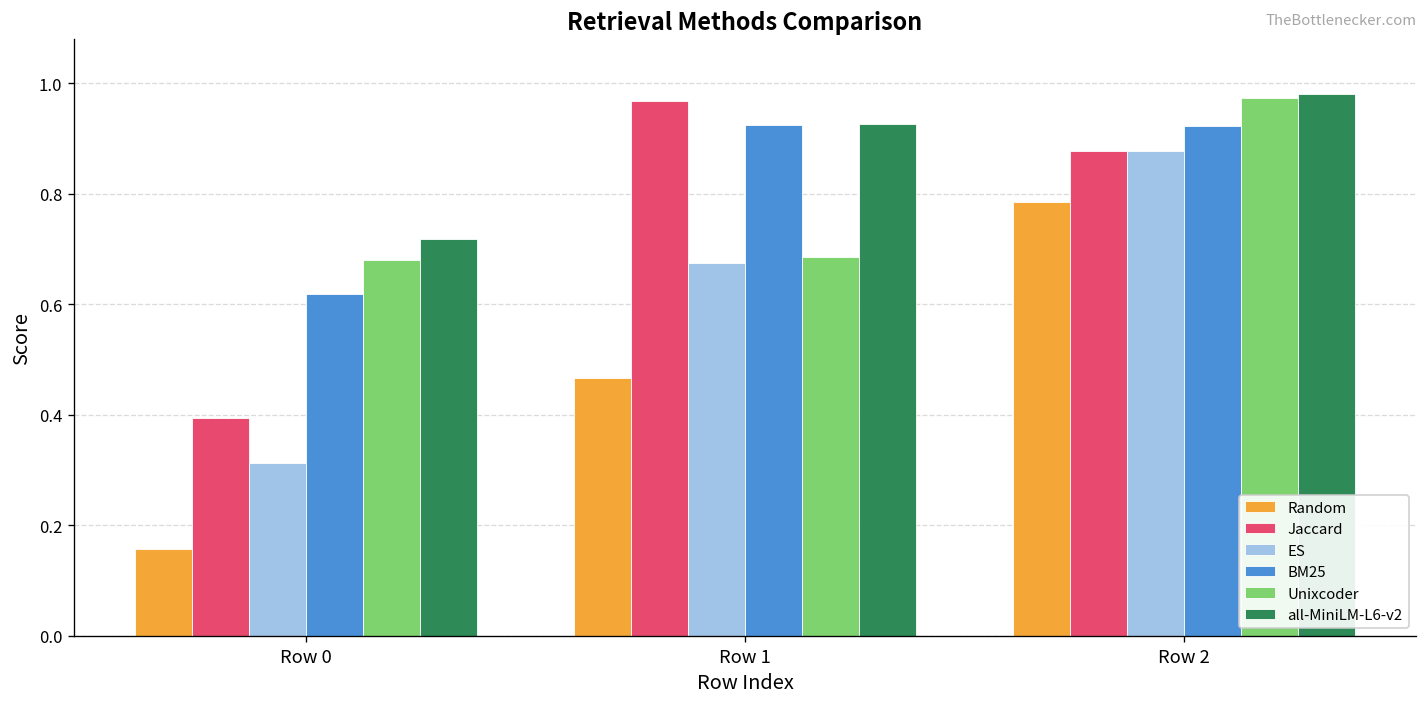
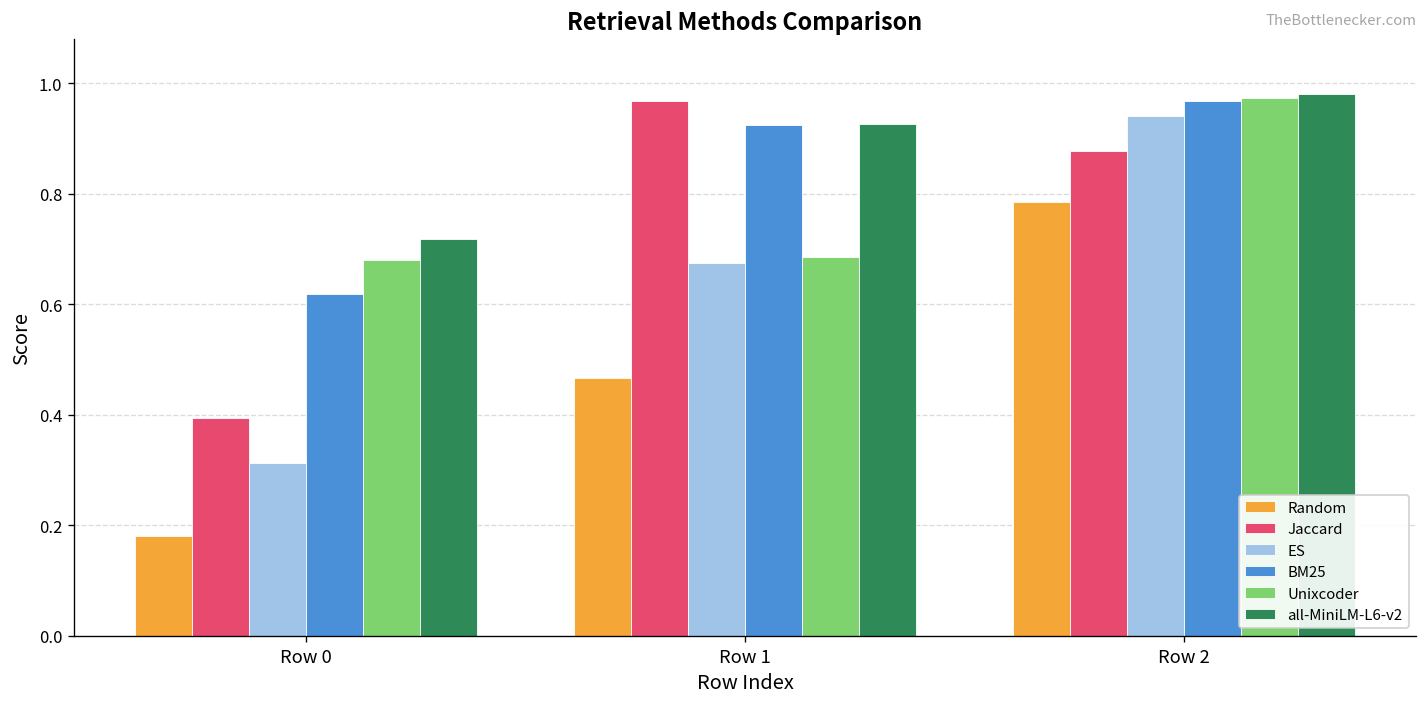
  {
    "Random": {
-     "Row 0": 0.16,
+     "Row 0": 0.18,
      "Row 1": 0.47,
      "Row 2": 0.78
    },
    "Jaccard": {
      "Row 0": 0.39,
      "Row 1": 0.97,
      "Row 2": 0.88
    },
    "ES": {
      "Row 0": 0.31,
      "Row 1": 0.67,
-     "Row 2": 0.88
+     "Row 2": 0.94
    },
    "BM25": {
      "Row 0": 0.62,
      "Row 1": 0.92,
-     "Row 2": 0.92
+     "Row 2": 0.97
    },
    "Unixcoder": {
      "Row 0": 0.68,
      "Row 1": 0.69,
      "Row 2": 0.97
    },
    "all-MiniLM-L6-v2": {
      "Row 0": 0.72,
      "Row 1": 0.93,
      "Row 2": 0.98
    }
  }
